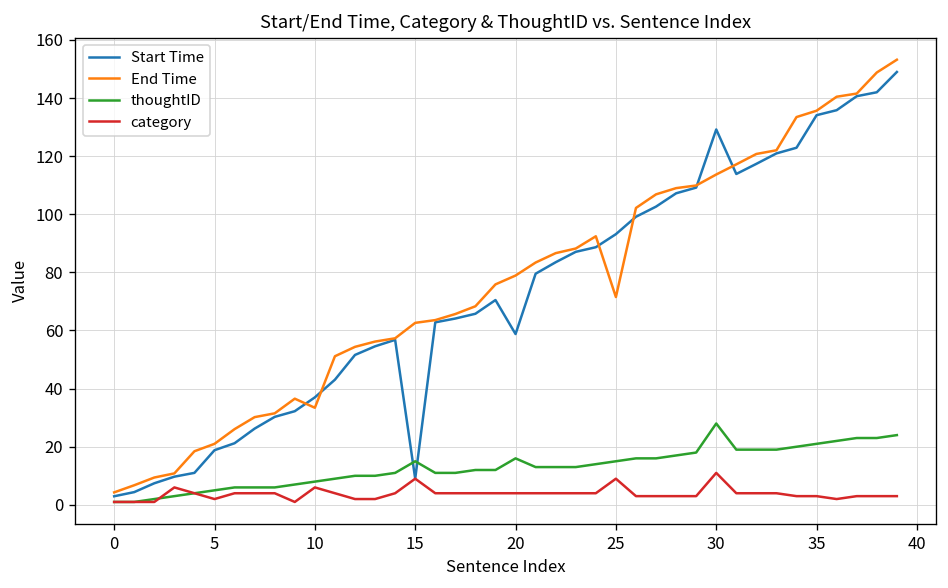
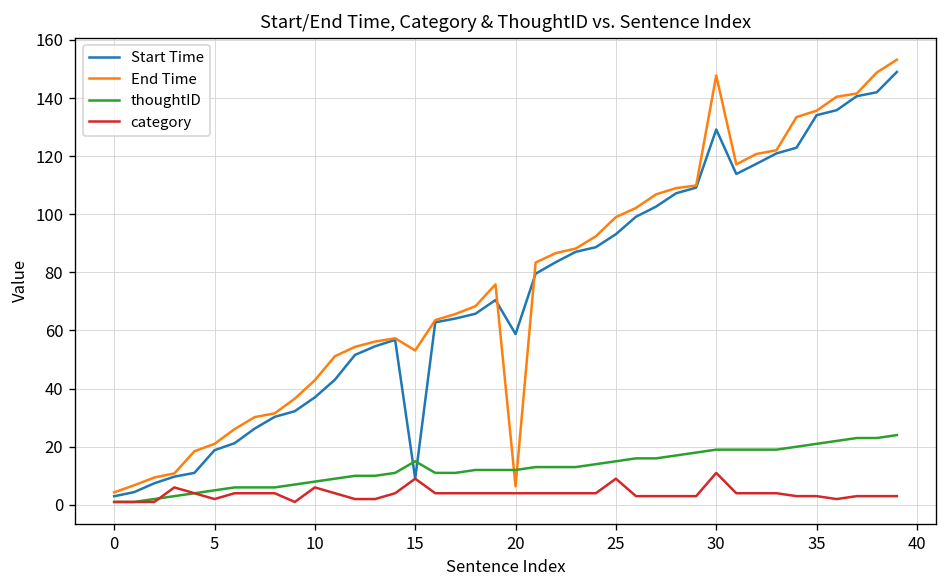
  {
    "Start Time": {
      "0": 3,
      "5": 19,
      "10": 37,
      "20": 59,
      "25": 93,
      "30": 129,
      "35": 134
    },
    "End Time": {
      "0": 4,
      "5": 21,
-     "10": 33,
-     "15": 63,
-     "20": 79,
-     "25": 72,
-     "30": 114,
+     "10": 43,
+     "15": 53,
+     "20": 6,
+     "25": 99,
+     "30": 148,
      "35": 136
    },
    "thoughtID": {
      "5": 5,
      "10": 8,
      "15": 15,
-     "20": 16,
+     "20": 12,
      "25": 15,
-     "30": 28,
+     "30": 19,
      "35": 21
    },
    "category": {
      "5": 2,
      "10": 6,
      "20": 4,
      "25": 9,
      "30": 11,
      "35": 3
    }
  }
